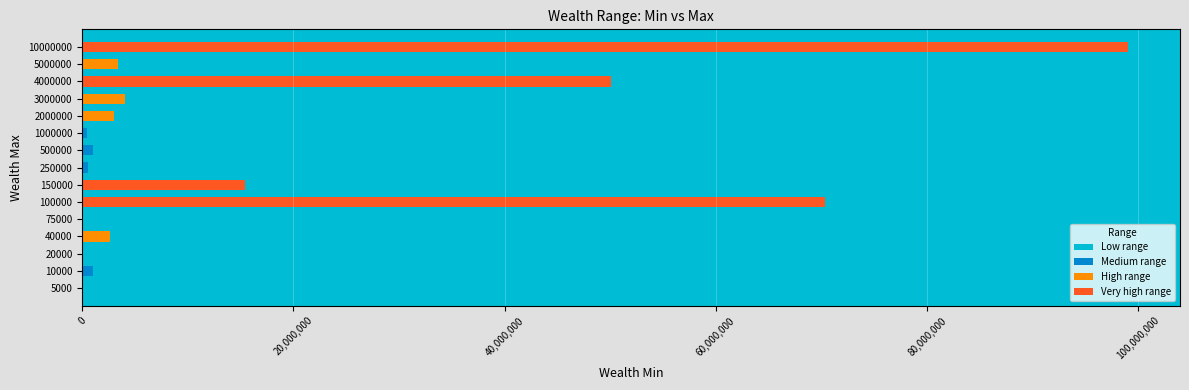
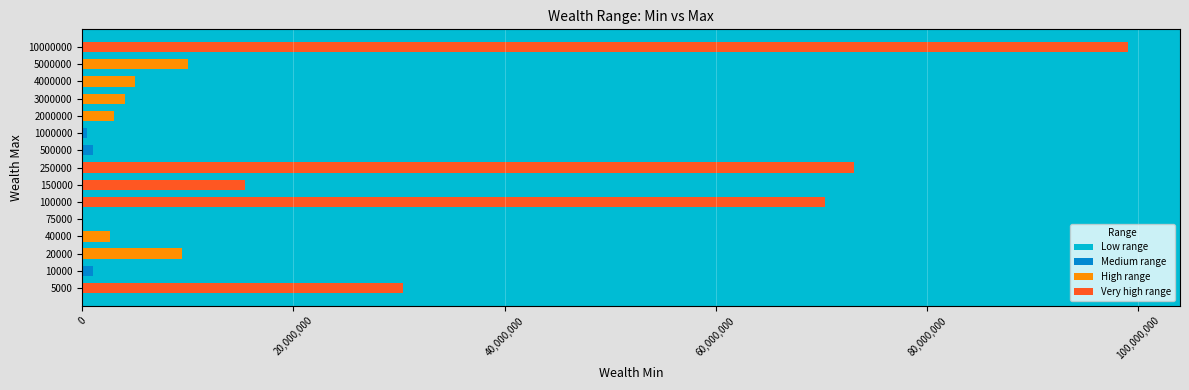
  {
    "10000000": "99,000,000",
-   "5000000": "3,400,000",
-   "4000000": "50,100,000",
+   "5000000": "10,000,000",
+   "4000000": "5,000,000",
    "3000000": "4,000,000",
    "2000000": "3,000,000",
    "1000000": "500,000",
    "500000": "1,000,000",
-   "250000": "500,000",
+   "250000": "73,100,000",
    "150000": "15,400,000",
    "100000": "70,300,000",
    "40000": "2,600,000",
-   "20000": "0",
+   "20000": "9,400,000",
    "10000": "1,000,000",
-   "5000": "0"
+   "5000": "30,400,000"
  }
